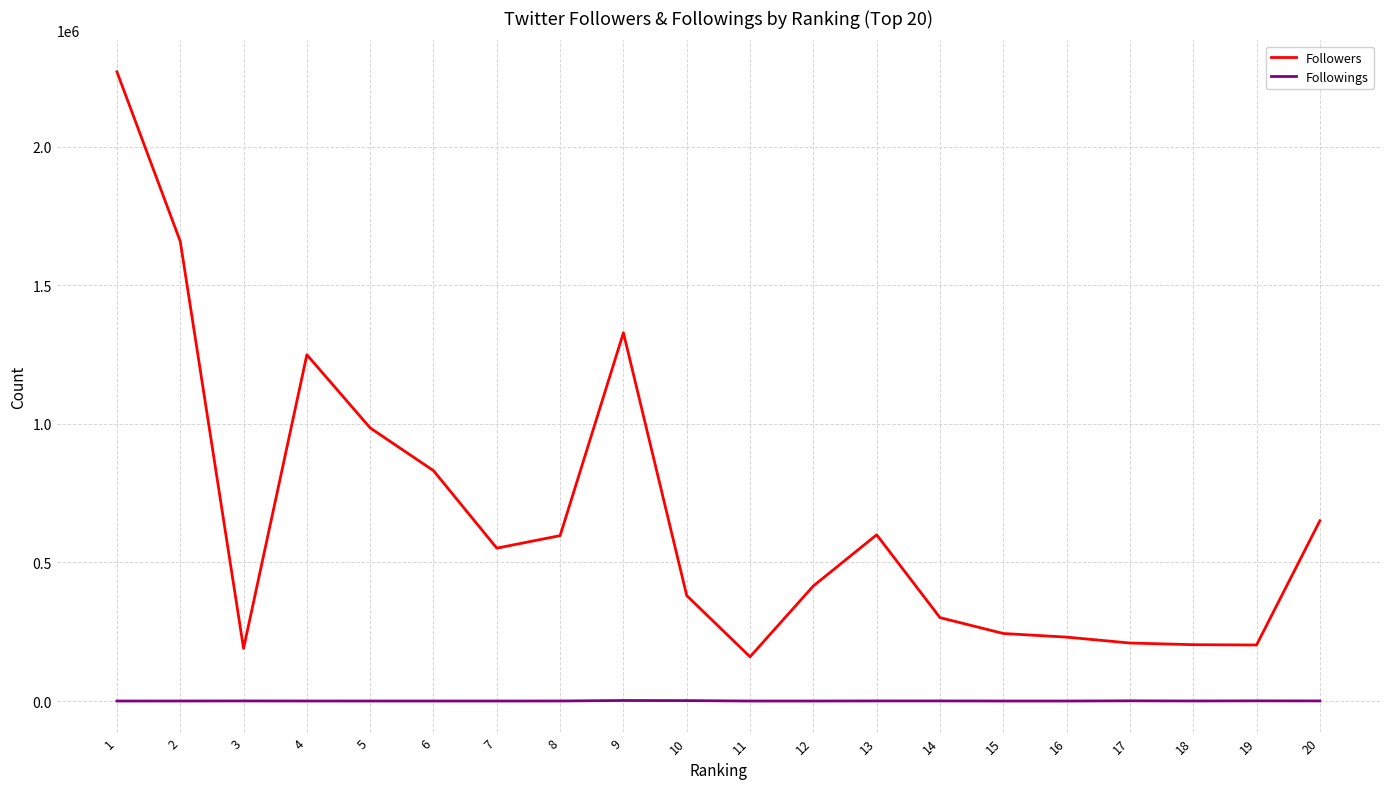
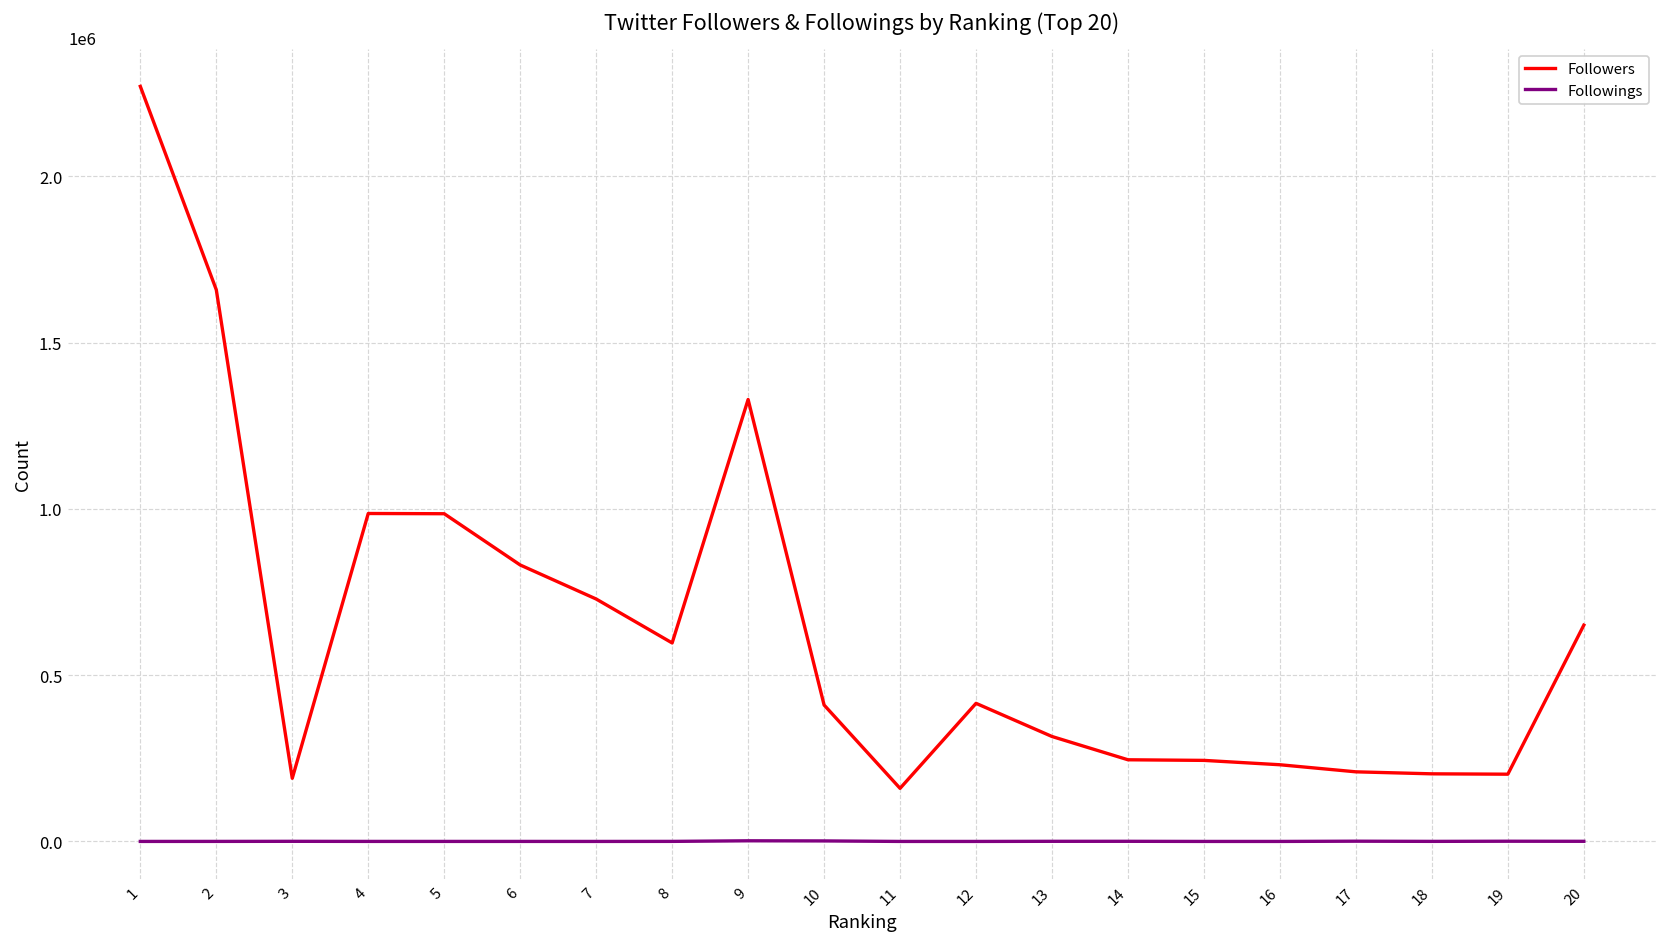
  {
    "Followers": {
      "1": 2270000,
      "2": 1660000,
      "3": 190000,
-     "4": 1250000,
+     "4": 990000,
      "5": 990000,
      "6": 830000,
-     "7": 550000,
+     "7": 730000,
      "8": 600000,
      "9": 1330000,
-     "10": 380000,
+     "10": 410000,
      "11": 160000,
      "12": 420000,
-     "13": 600000,
-     "14": 300000,
+     "13": 320000,
+     "14": 250000,
      "15": 240000,
      "16": 230000,
      "17": 210000,
      "18": 200000,
      "19": 200000,
      "20": 650000
    },
    "Followings": {
      "1": 0,
      "2": 0,
      "3": 0,
      "4": 0,
      "5": 0,
      "6": 0,
      "7": 0,
      "8": 0,
      "9": 0,
      "10": 0,
      "11": 0,
      "12": 0,
      "13": 0,
      "14": 0,
      "15": 0,
      "16": 0,
      "17": 0,
      "18": 0,
      "19": 0,
      "20": 0
    }
  }
